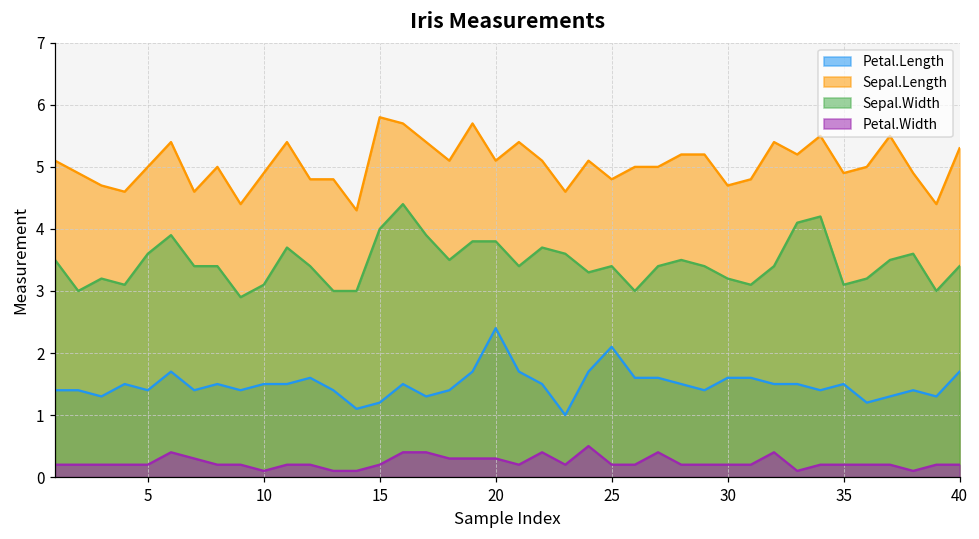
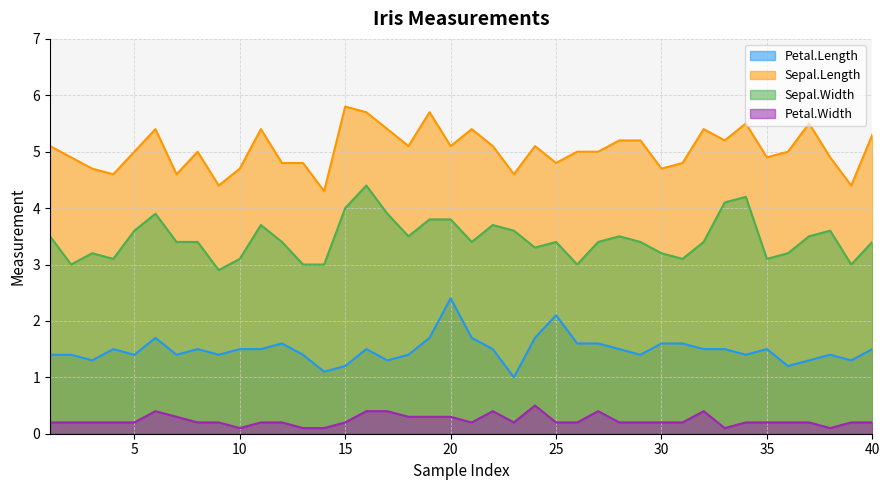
  {
    "Petal.Length": {
      "5": 1.4,
      "10": 1.5,
      "15": 1.2,
      "20": 2.4,
      "25": 2.1,
      "30": 1.6,
      "35": 1.5,
-     "40": 1.7
+     "40": 1.5
    },
    "Sepal.Length": {
      "5": 5.0,
-     "10": 4.9,
+     "10": 4.7,
      "15": 5.8,
      "20": 5.1,
      "25": 4.8,
      "30": 4.7,
      "35": 4.9,
      "40": 5.3
    },
    "Sepal.Width": {
      "5": 3.6,
      "10": 3.1,
      "15": 4.0,
      "20": 3.8,
      "25": 3.4,
      "30": 3.2,
      "35": 3.1,
      "40": 3.4
    },
    "Petal.Width": {
      "5": 0.2,
      "10": 0.1,
      "15": 0.2,
      "20": 0.3,
      "25": 0.2,
      "30": 0.2,
      "35": 0.2,
      "40": 0.2
    }
  }
